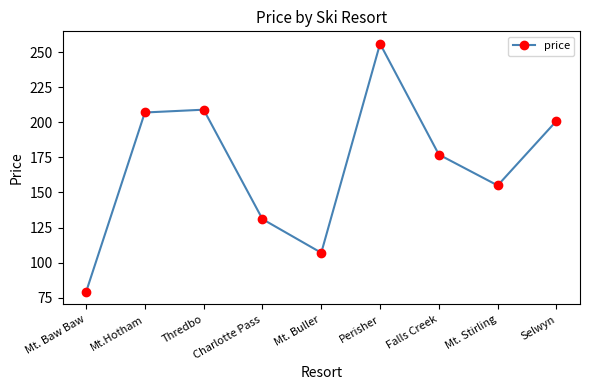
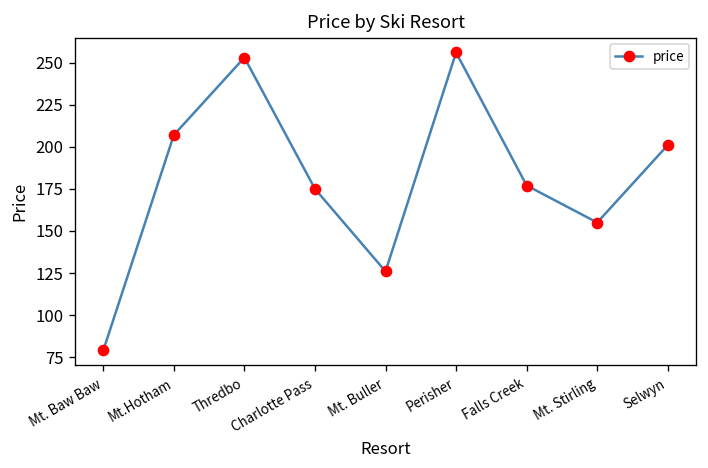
  {
    "Mt. Baw Baw": 79,
    "Mt.Hotham": 207,
-   "Thredbo": 209,
-   "Charlotte Pass": 131,
-   "Mt. Buller": 107,
+   "Thredbo": 253,
+   "Charlotte Pass": 175,
+   "Mt. Buller": 126,
    "Perisher": 256,
    "Falls Creek": 177,
    "Mt. Stirling": 155,
    "Selwyn": 201
  }
